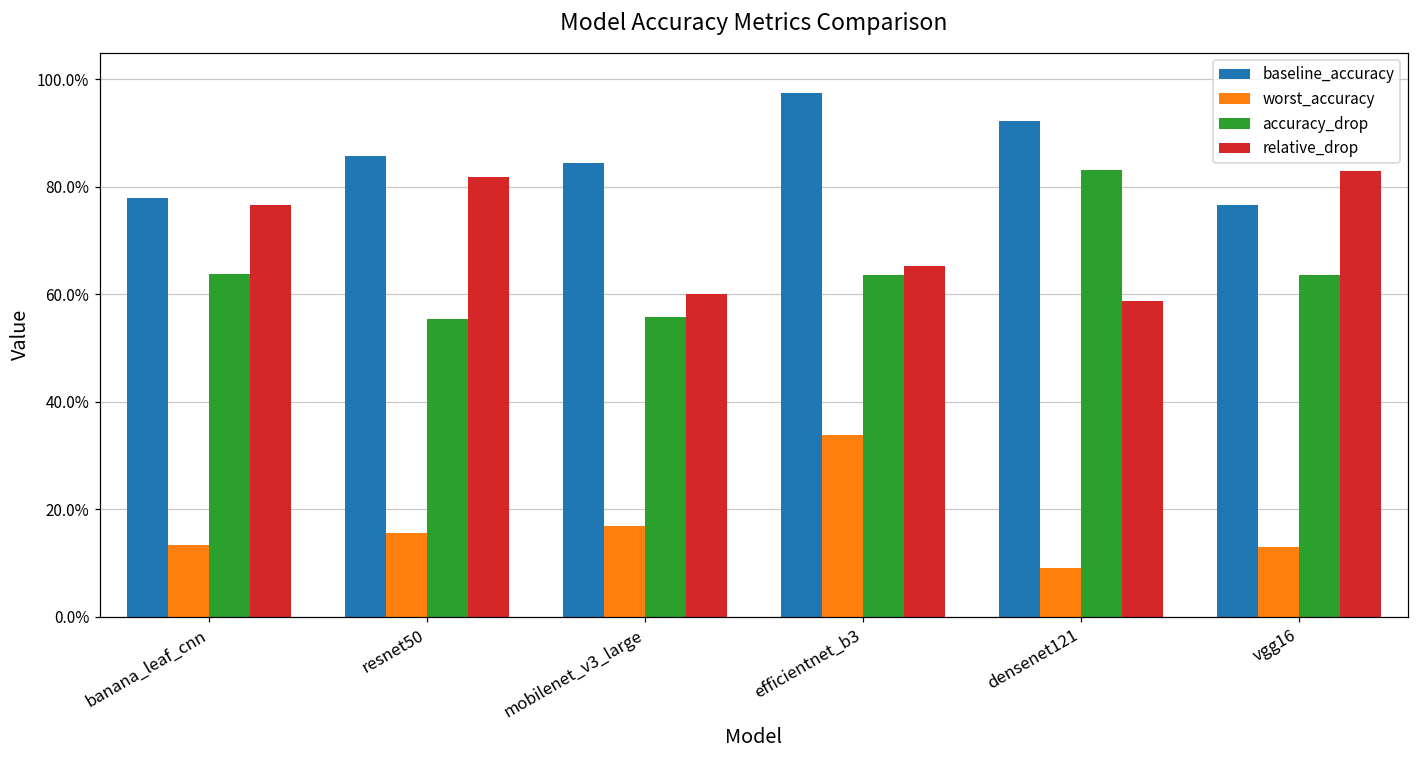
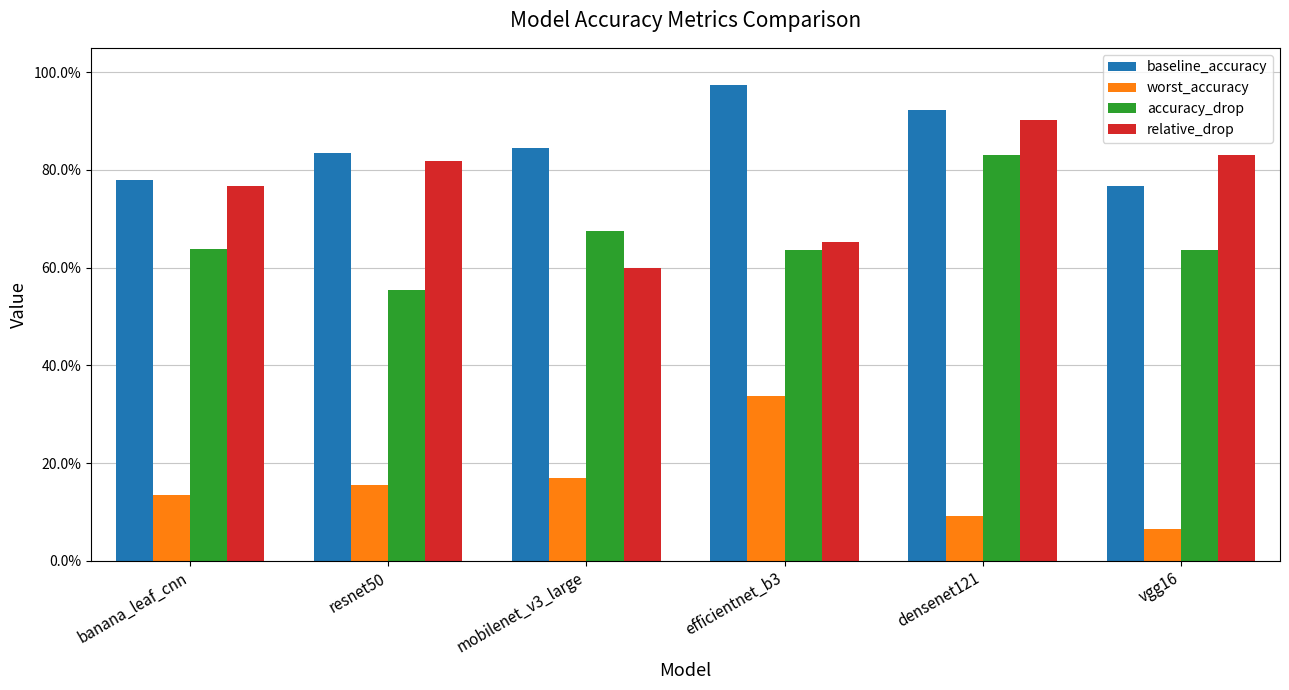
  {
    "baseline_accuracy": {
      "banana_leaf_cnn": "78%",
-     "resnet50": "86%",
+     "resnet50": "84%",
      "mobilenet_v3_large": "84%",
      "efficientnet_b3": "97%",
      "densenet121": "92%",
      "vgg16": "77%"
    },
    "worst_accuracy": {
      "banana_leaf_cnn": "13%",
      "resnet50": "16%",
      "mobilenet_v3_large": "17%",
      "efficientnet_b3": "34%",
      "densenet121": "9%",
-     "vgg16": "13%"
+     "vgg16": "7%"
    },
    "accuracy_drop": {
      "banana_leaf_cnn": "64%",
      "resnet50": "55%",
-     "mobilenet_v3_large": "56%",
+     "mobilenet_v3_large": "68%",
      "efficientnet_b3": "64%",
      "densenet121": "83%",
      "vgg16": "64%"
    },
    "relative_drop": {
      "banana_leaf_cnn": "77%",
      "resnet50": "82%",
      "mobilenet_v3_large": "60%",
      "efficientnet_b3": "65%",
-     "densenet121": "59%",
+     "densenet121": "90%",
      "vgg16": "83%"
    }
  }
